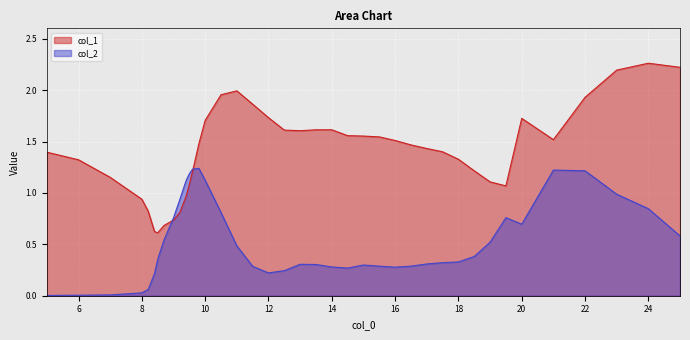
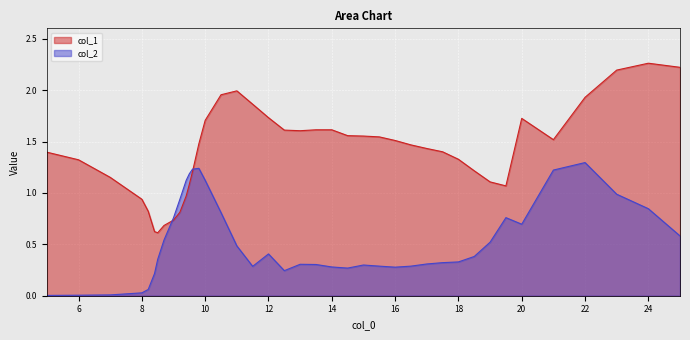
  {
    "col_1": {
      "6": 1.32,
      "8": 0.94,
      "10": 1.71,
      "12": 1.73,
      "14": 1.62,
      "16": 1.51,
      "18": 1.33,
      "20": 1.73,
      "22": 1.93,
      "24": 2.26
    },
    "col_2": {
      "6": 0.01,
      "8": 0.03,
      "10": 1.12,
-     "12": 0.22,
+     "12": 0.41,
      "14": 0.28,
      "16": 0.28,
      "18": 0.33,
      "20": 0.70,
-     "22": 1.22,
+     "22": 1.30,
      "24": 0.85
    }
  }
